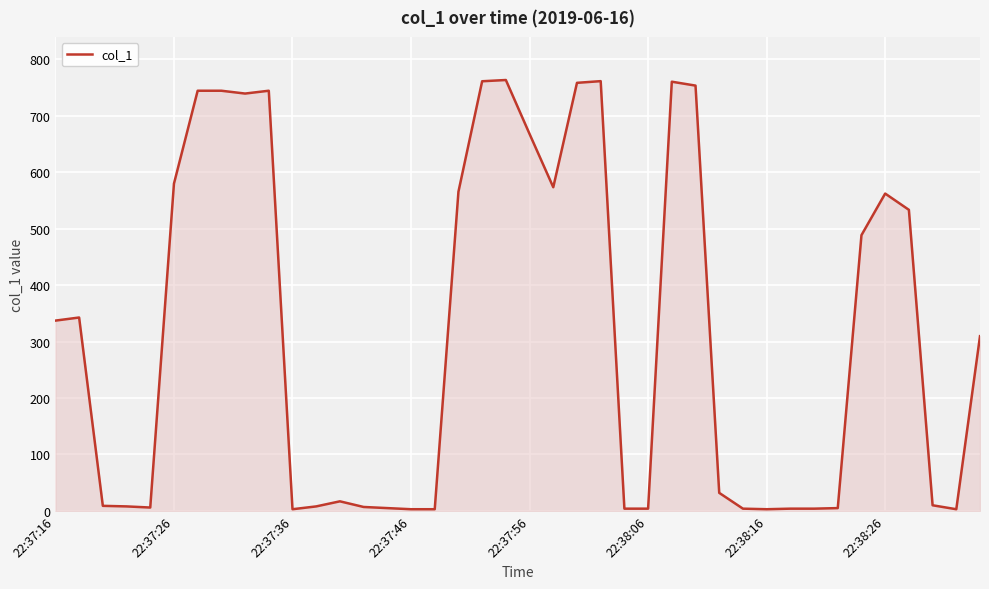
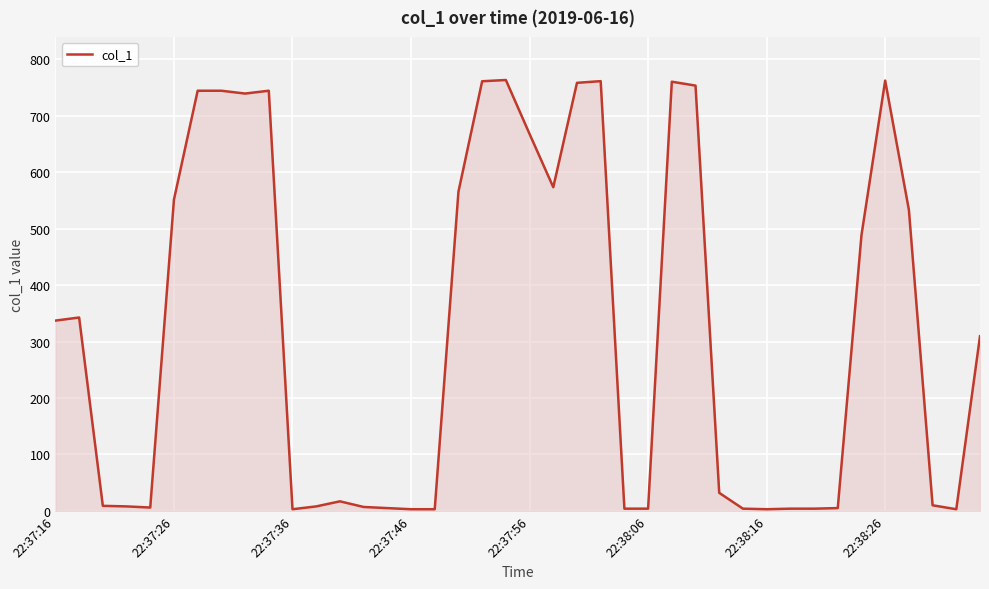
  {
    "22:37:16": 340,
-   "22:37:26": 580,
+   "22:37:26": 550,
    "22:37:36": 0,
    "22:37:46": 0,
    "22:37:56": 670,
    "22:38:06": 0,
    "22:38:16": 0,
-   "22:38:26": 560
+   "22:38:26": 760
  }
